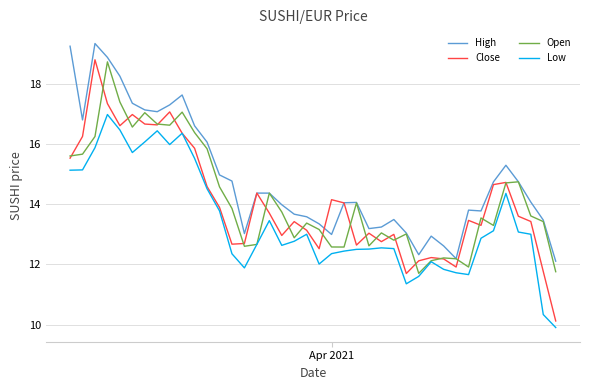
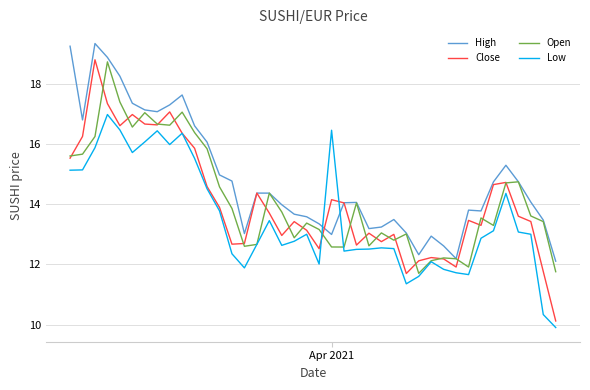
  {
    "High": {
      "Apr 2021": 13.0
    },
    "Close": {
      "Apr 2021": 14.1
    },
    "Open": {
      "Apr 2021": 12.6
    },
    "Low": {
-     "Apr 2021": 12.4
+     "Apr 2021": 16.5
    }
  }
